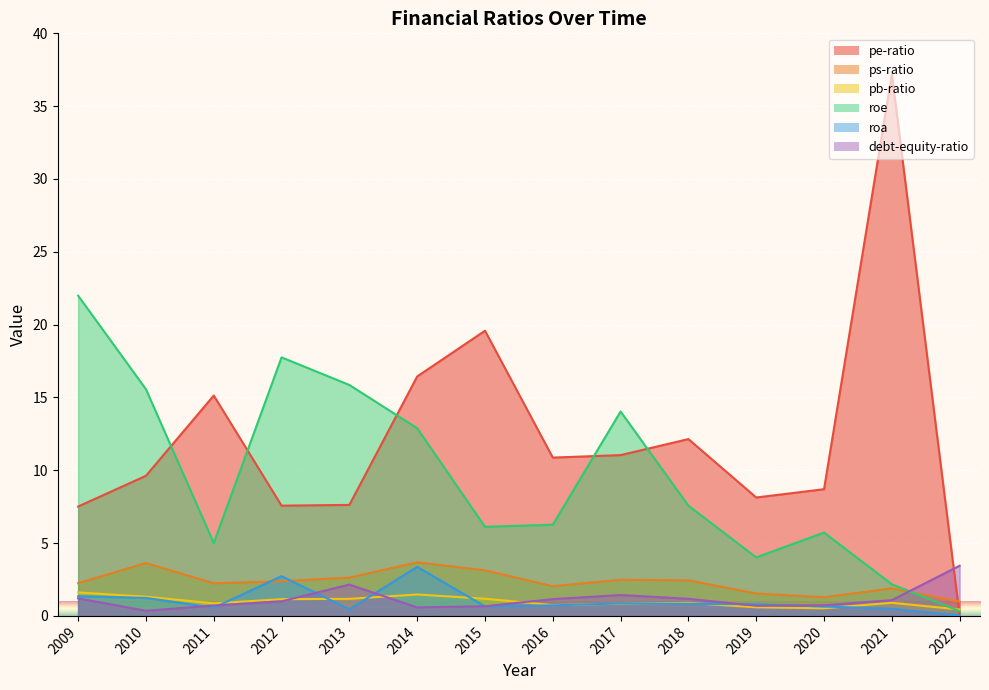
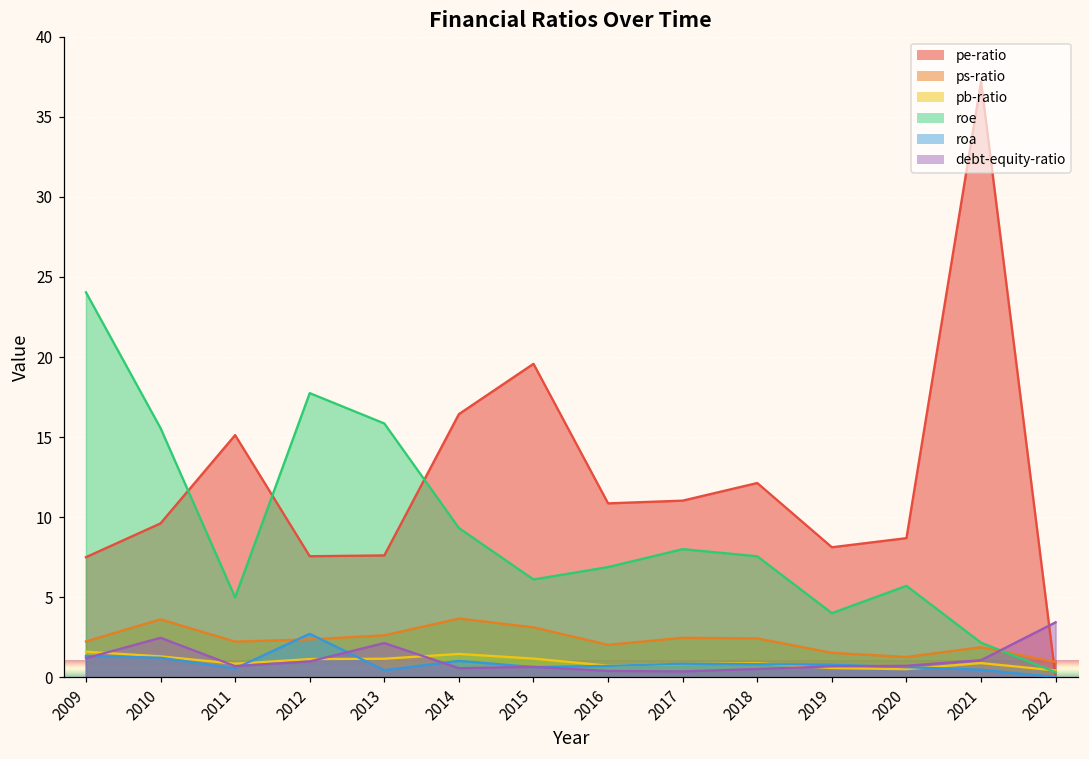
  {
    "roe": {
-     "2009": 22.0,
+     "2009": 24.0,
      "2010": 15.6,
      "2011": 5.0,
      "2012": 17.8,
      "2013": 15.9,
-     "2014": 12.9,
+     "2014": 9.3,
      "2015": 6.1,
-     "2016": 6.3,
-     "2017": 14.0,
+     "2016": 6.9,
+     "2017": 8.0,
      "2018": 7.6,
      "2019": 4.0,
      "2020": 5.7,
      "2021": 2.2
    },
    "roa": {
      "2012": 2.7,
      "2013": 0.5,
-     "2014": 3.4,
+     "2014": 1.0,
      "2021": 0.5
    },
    "debt-equity-ratio": {
-     "2010": 0.4,
+     "2010": 2.5,
      "2013": 2.2,
      "2014": 0.6,
-     "2016": 1.2,
-     "2017": 1.4,
-     "2018": 1.2,
+     "2016": 0.4,
+     "2017": 0.4,
+     "2018": 0.5,
      "2021": 1.1,
      "2022": 3.4
    }
  }
